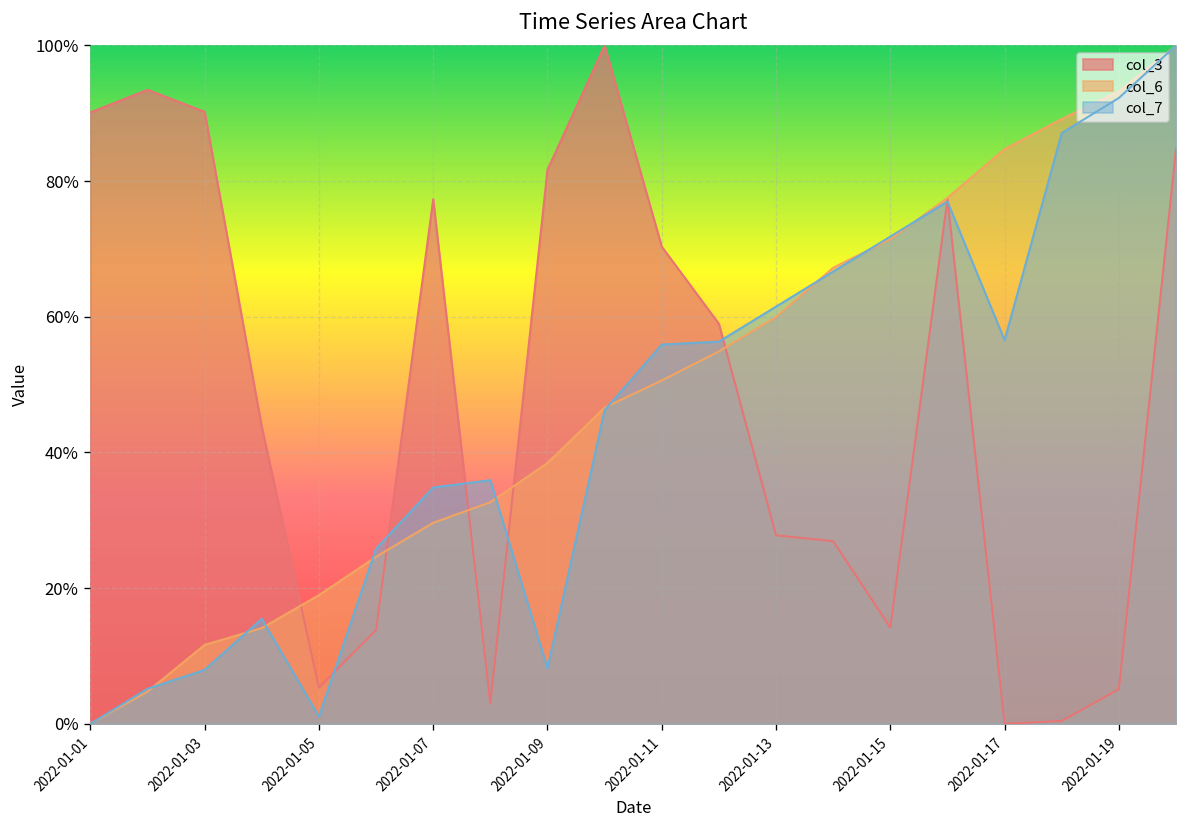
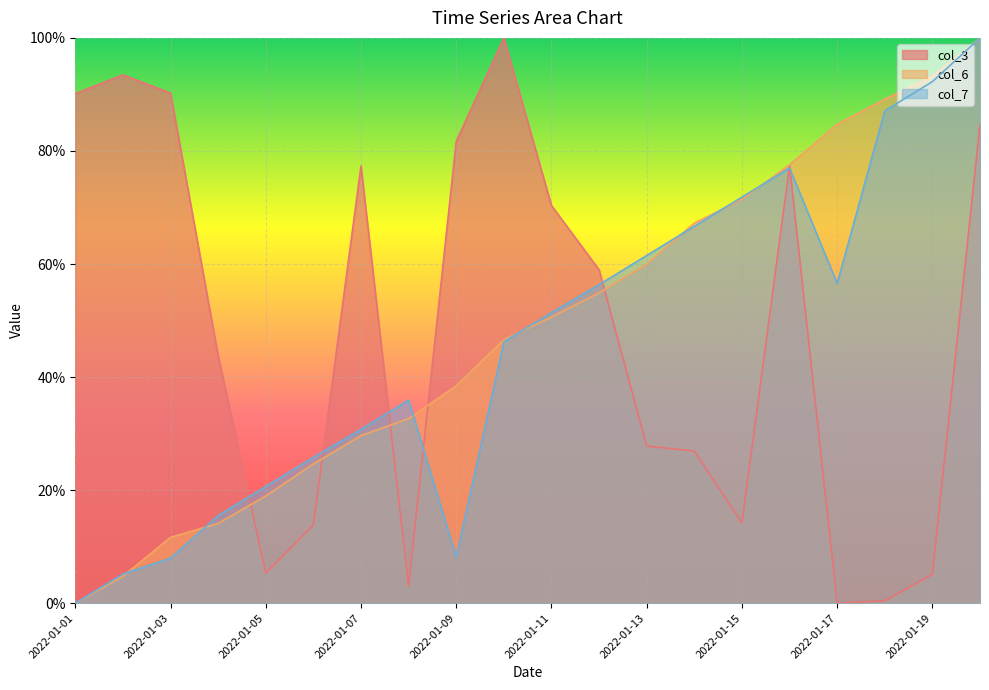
  {
    "col_7": {
      "2022-01-03": "8%",
-     "2022-01-05": "1%",
-     "2022-01-07": "35%",
+     "2022-01-05": "21%",
+     "2022-01-07": "31%",
      "2022-01-09": "8%",
-     "2022-01-11": "56%",
+     "2022-01-11": "51%",
      "2022-01-13": "62%",
      "2022-01-17": "57%"
    }
  }
